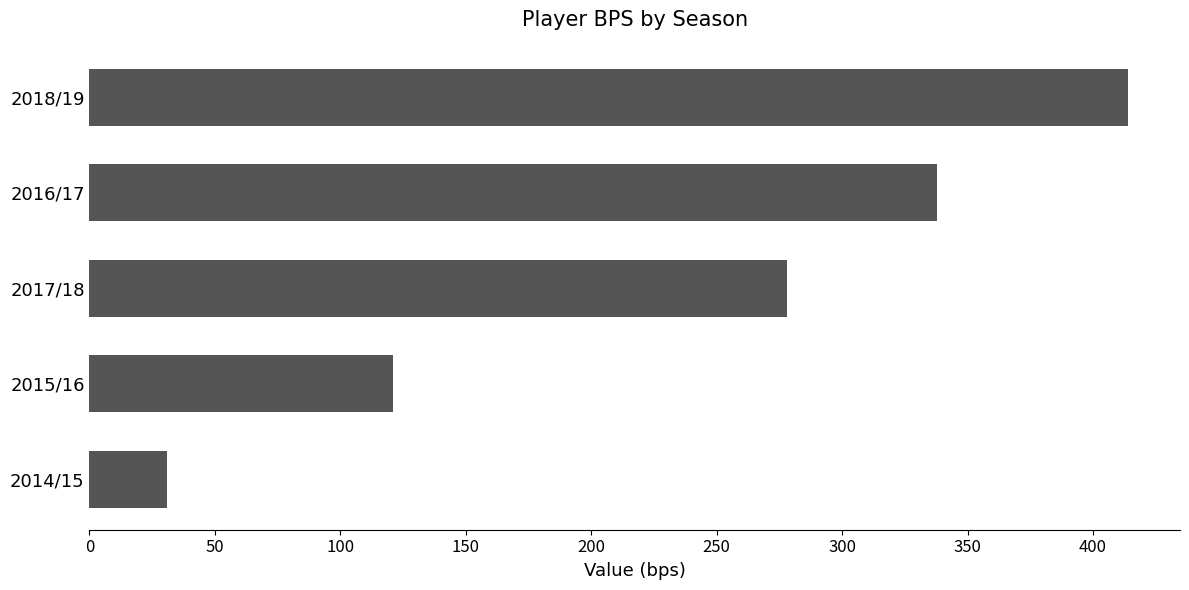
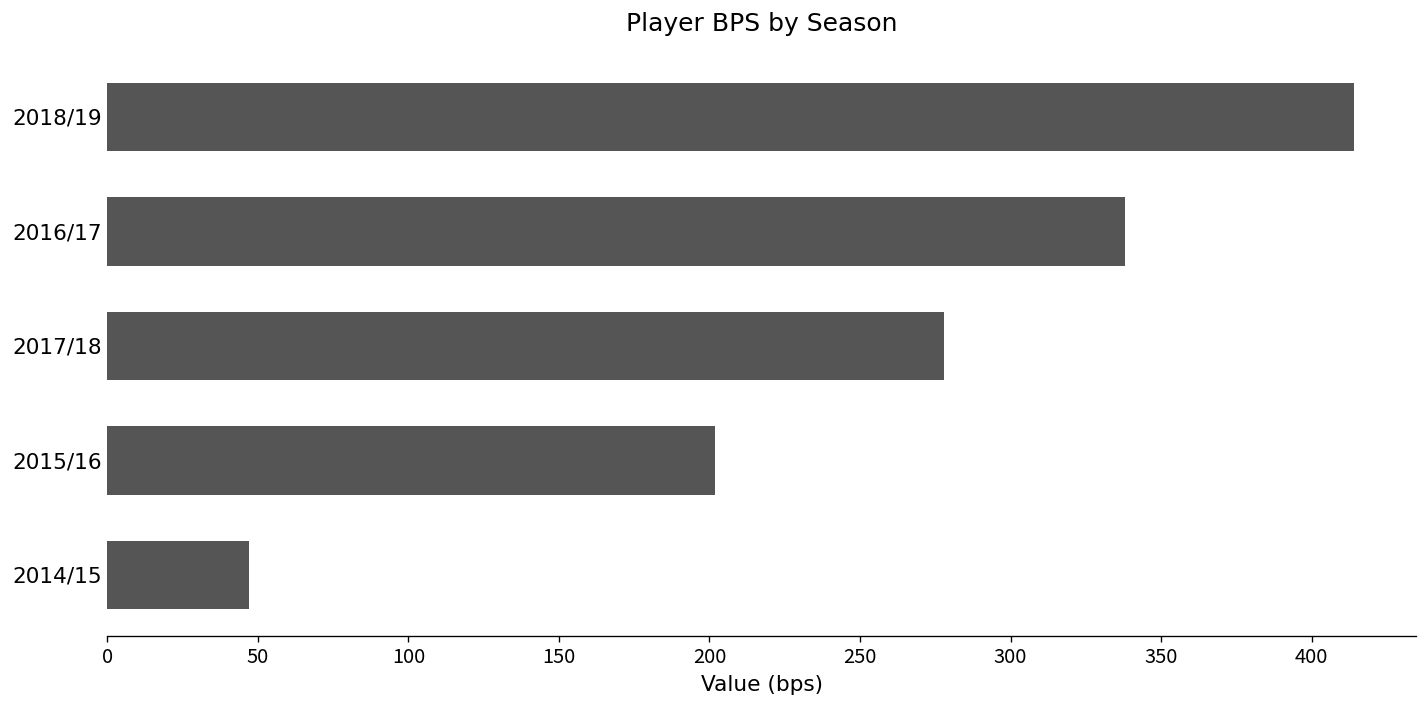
  {
    "2018/19": 414,
    "2016/17": 338,
    "2017/18": 278,
-   "2015/16": 121,
-   "2014/15": 31
+   "2015/16": 202,
+   "2014/15": 47
  }
